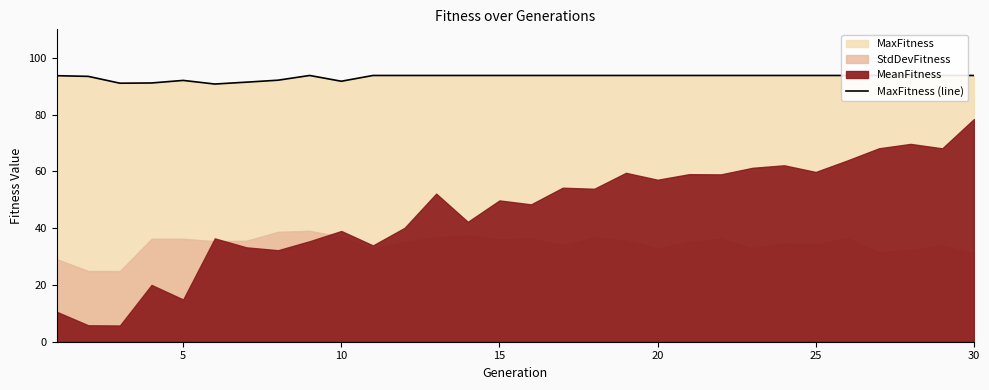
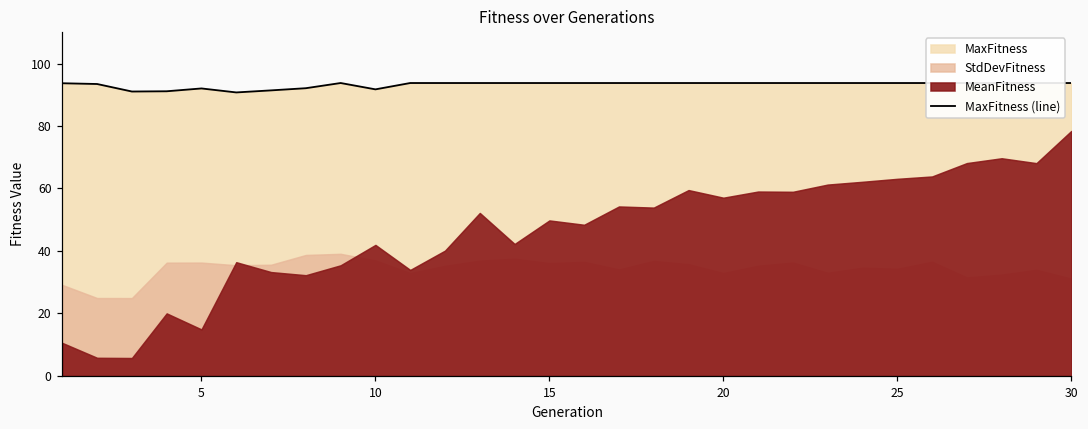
  {
    "MeanFitness": {
      "5": 15,
-     "10": 39,
+     "10": 42,
      "15": 50,
      "20": 57,
-     "25": 60,
+     "25": 63,
      "30": 78
    }
  }
